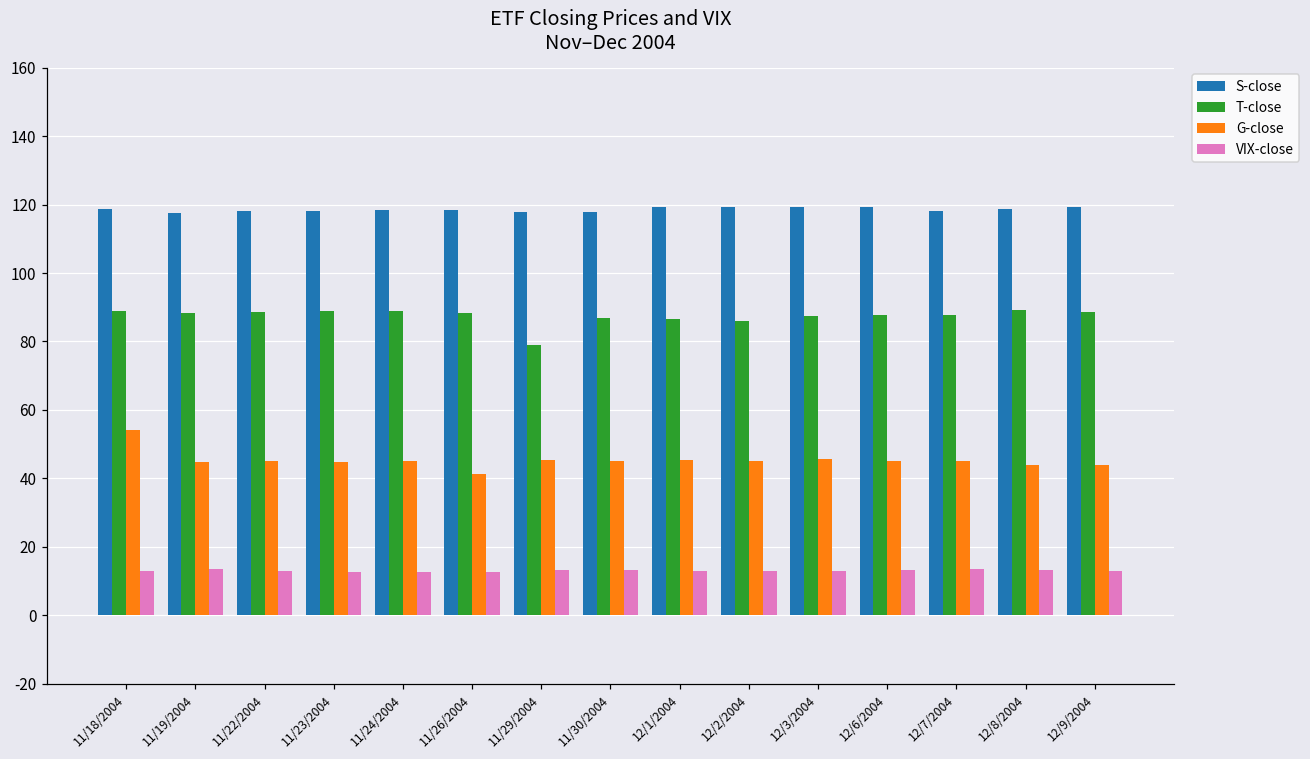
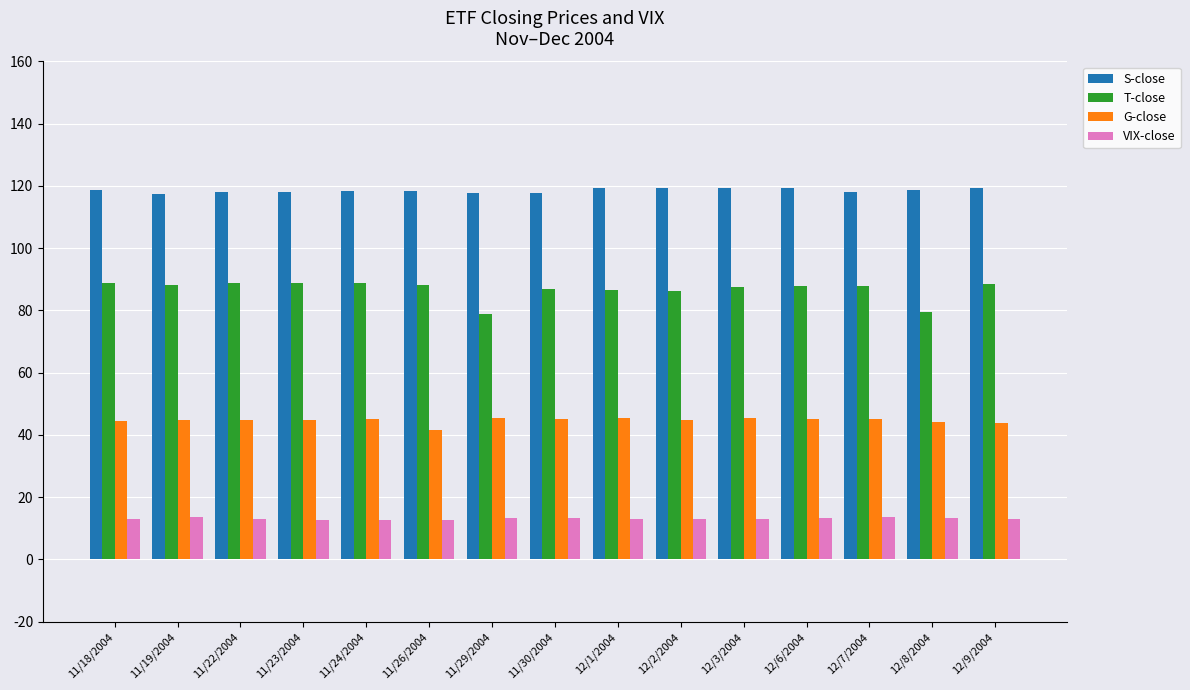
  {
    "S-close": {
      "11/18/2004": 119,
      "11/19/2004": 117,
      "11/22/2004": 118,
      "11/23/2004": 118,
      "11/24/2004": 118,
      "11/26/2004": 118,
      "11/29/2004": 118,
      "11/30/2004": 118,
      "12/1/2004": 119,
      "12/2/2004": 119,
      "12/3/2004": 119,
      "12/6/2004": 119,
      "12/7/2004": 118,
      "12/8/2004": 119,
      "12/9/2004": 119
    },
    "T-close": {
      "11/18/2004": 89,
      "11/19/2004": 88,
      "11/22/2004": 89,
      "11/23/2004": 89,
      "11/24/2004": 89,
      "11/26/2004": 88,
      "11/29/2004": 79,
      "11/30/2004": 87,
      "12/1/2004": 86,
      "12/2/2004": 86,
      "12/3/2004": 87,
      "12/6/2004": 88,
      "12/7/2004": 88,
-     "12/8/2004": 89,
+     "12/8/2004": 80,
      "12/9/2004": 89
    },
    "G-close": {
-     "11/18/2004": 54,
+     "11/18/2004": 44,
      "11/19/2004": 45,
      "11/22/2004": 45,
      "11/23/2004": 45,
      "11/24/2004": 45,
      "11/26/2004": 41,
      "11/29/2004": 45,
      "11/30/2004": 45,
      "12/1/2004": 45,
      "12/2/2004": 45,
      "12/3/2004": 46,
      "12/6/2004": 45,
      "12/7/2004": 45,
      "12/8/2004": 44,
      "12/9/2004": 44
    },
    "VIX-close": {
      "11/18/2004": 13,
      "11/19/2004": 14,
      "11/22/2004": 13,
      "11/23/2004": 13,
      "11/24/2004": 13,
      "11/26/2004": 13,
      "11/29/2004": 13,
      "11/30/2004": 13,
      "12/1/2004": 13,
      "12/2/2004": 13,
      "12/3/2004": 13,
      "12/6/2004": 13,
      "12/7/2004": 14,
      "12/8/2004": 13,
      "12/9/2004": 13
    }
  }
